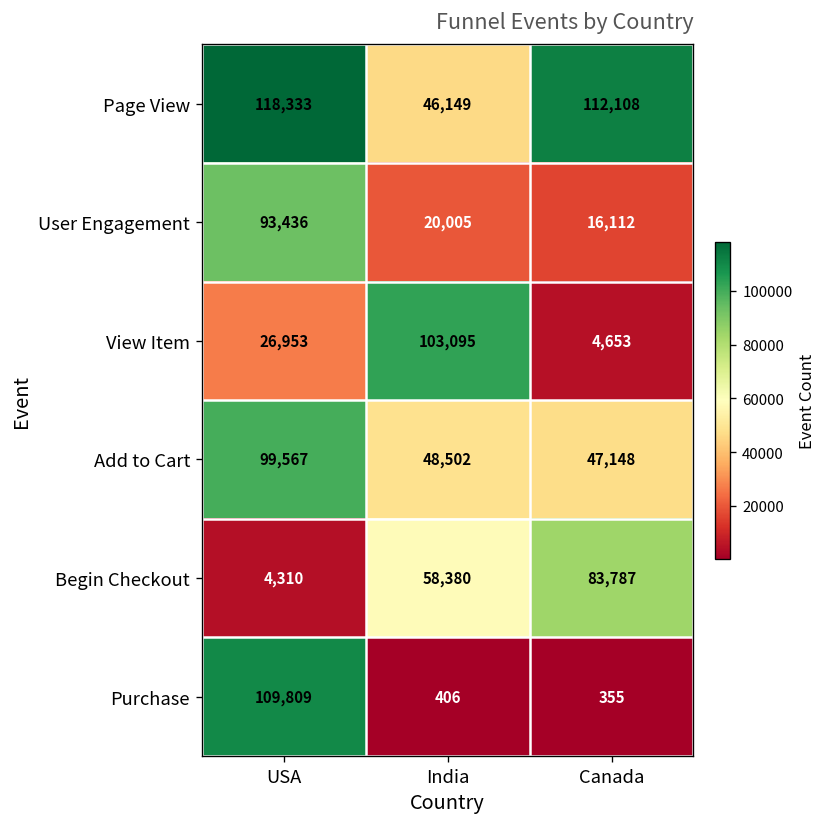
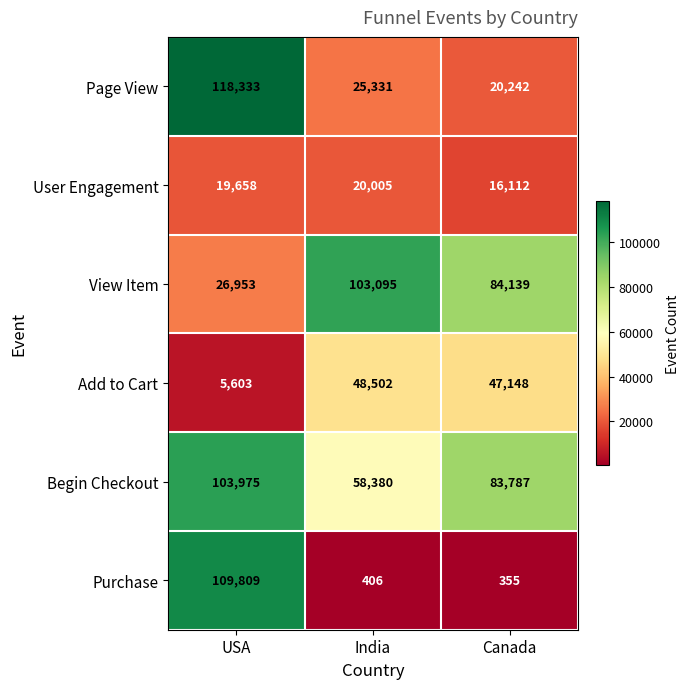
  {
    "Page View": {
      "USA": "118,333",
-     "India": "46,149",
-     "Canada": "112,108"
+     "India": "25,331",
+     "Canada": "20,242"
    },
    "User Engagement": {
-     "USA": "93,436",
+     "USA": "19,658",
      "India": "20,005",
      "Canada": "16,112"
    },
    "View Item": {
      "USA": "26,953",
      "India": "103,095",
-     "Canada": "4,653"
+     "Canada": "84,139"
    },
    "Add to Cart": {
-     "USA": "99,567",
+     "USA": "5,603",
      "India": "48,502",
      "Canada": "47,148"
    },
    "Begin Checkout": {
-     "USA": "4,310",
+     "USA": "103,975",
      "India": "58,380",
      "Canada": "83,787"
    },
    "Purchase": {
      "USA": "109,809",
      "India": "406",
      "Canada": "355"
    }
  }
